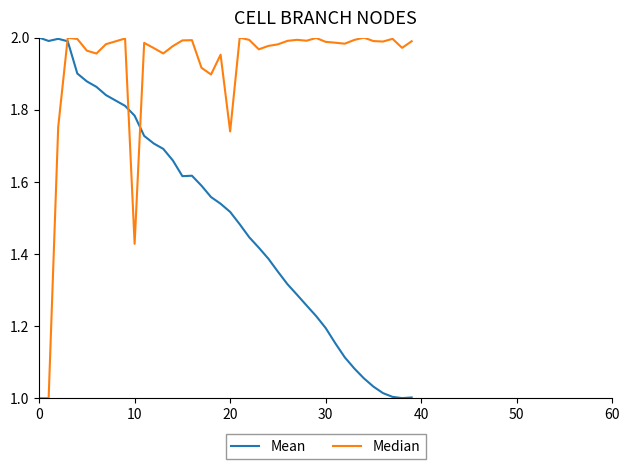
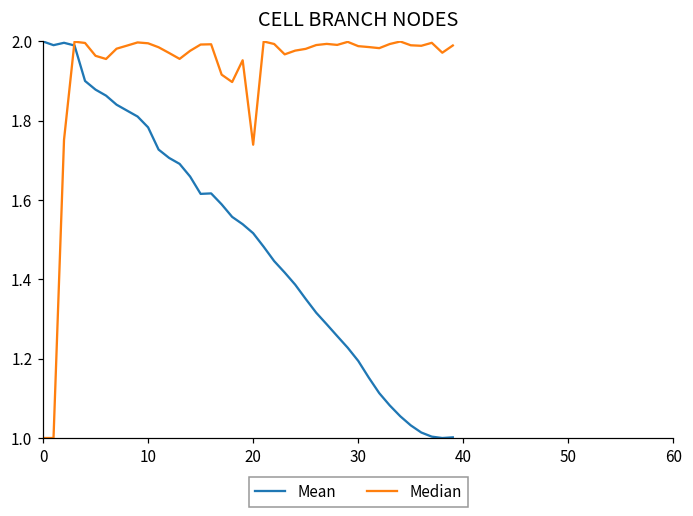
  {
    "Mean": {
      "0": 2.00,
      "10": 1.78,
      "20": 1.52,
      "30": 1.19
    },
    "Median": {
      "0": 1.00,
-     "10": 1.43,
+     "10": 2.00,
      "20": 1.74,
      "30": 1.99
    }
  }
